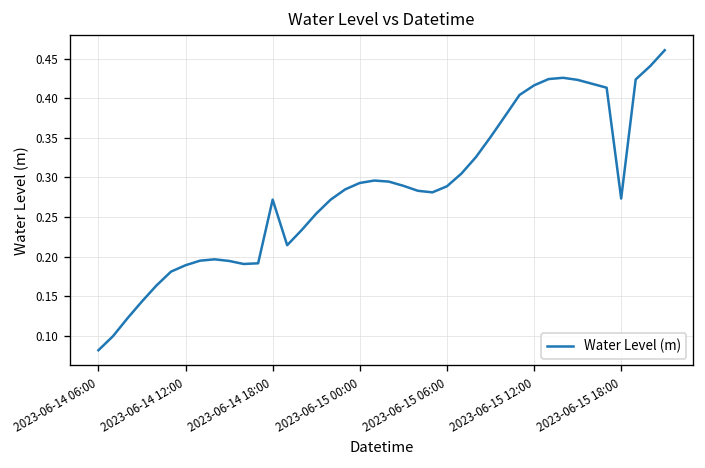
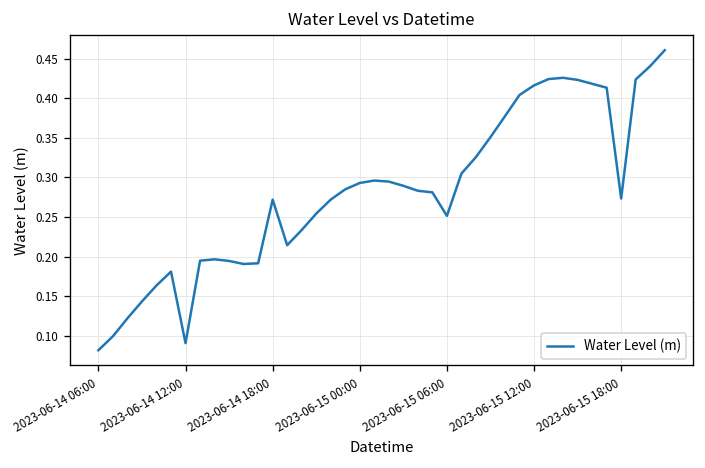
  {
    "2023-06-14 06:00": 0.08,
-   "2023-06-14 12:00": 0.19,
+   "2023-06-14 12:00": 0.09,
    "2023-06-14 18:00": 0.27,
    "2023-06-15 00:00": 0.29,
-   "2023-06-15 06:00": 0.29,
+   "2023-06-15 06:00": 0.25,
    "2023-06-15 12:00": 0.42,
    "2023-06-15 18:00": 0.27
  }
